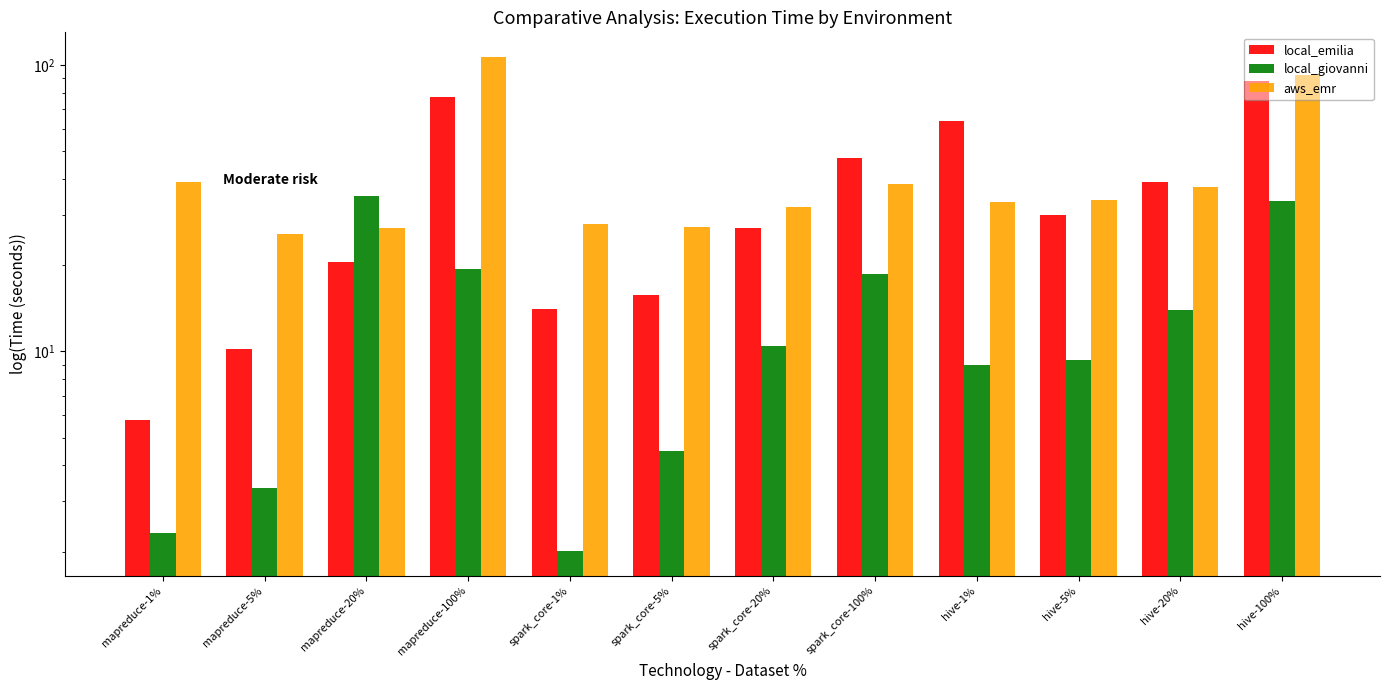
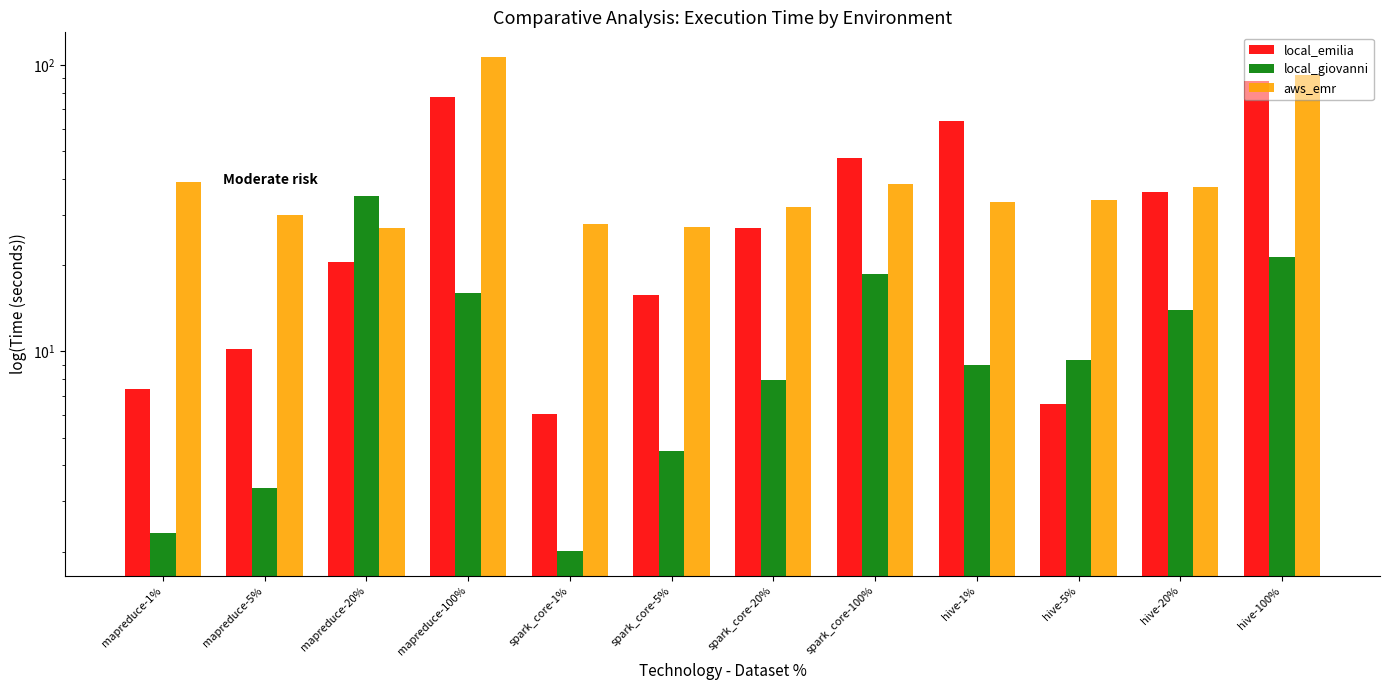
  {
    "local_emilia": {
-     "mapreduce-1%": 5.8,
+     "mapreduce-1%": 7.4,
      "mapreduce-5%": 10.2,
      "mapreduce-20%": 21,
      "mapreduce-100%": 77,
-     "spark_core-1%": 14,
+     "spark_core-1%": 6.1,
      "spark_core-5%": 16,
      "spark_core-20%": 27,
      "spark_core-100%": 47,
      "hive-1%": 64,
-     "hive-5%": 30,
-     "hive-20%": 39
+     "hive-5%": 6.6,
+     "hive-20%": 36
    },
    "local_giovanni": {
      "mapreduce-1%": 2.3,
      "mapreduce-5%": 3.4,
      "mapreduce-20%": 35,
-     "mapreduce-100%": 19,
+     "mapreduce-100%": 16,
      "spark_core-1%": 2.0,
      "spark_core-5%": 4.5,
-     "spark_core-20%": 10.5,
+     "spark_core-20%": 7.9,
      "spark_core-100%": 19,
      "hive-1%": 9.0,
      "hive-5%": 9.3,
      "hive-20%": 14,
-     "hive-100%": 33
+     "hive-100%": 21
    },
    "aws_emr": {
      "mapreduce-1%": 39,
-     "mapreduce-5%": 26,
+     "mapreduce-5%": 30,
      "mapreduce-20%": 27,
      "mapreduce-100%": 107,
      "spark_core-1%": 28,
      "spark_core-5%": 27,
      "spark_core-20%": 32,
      "spark_core-100%": 38,
      "hive-1%": 33,
      "hive-5%": 34,
      "hive-20%": 38
    }
  }
